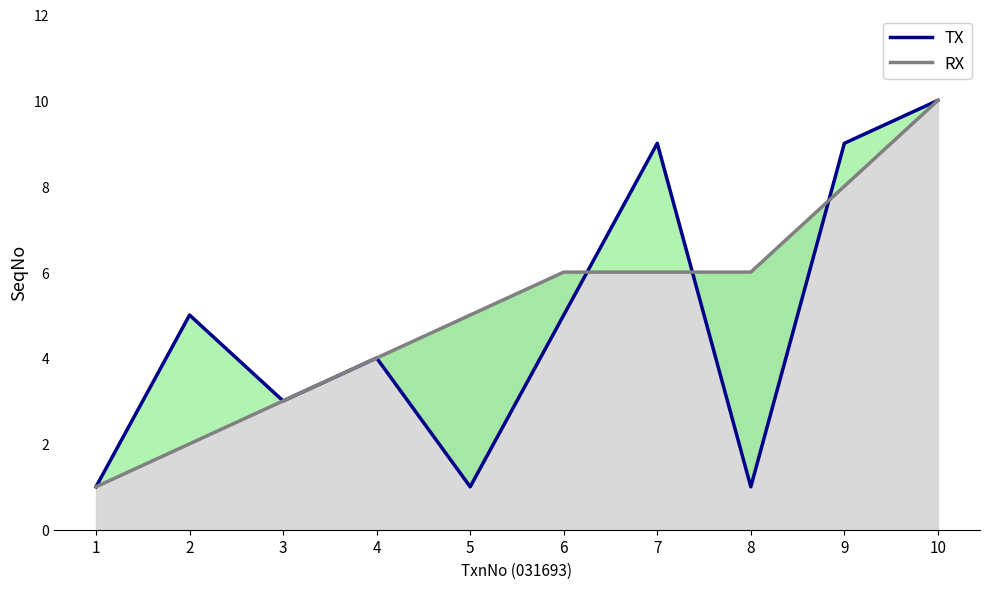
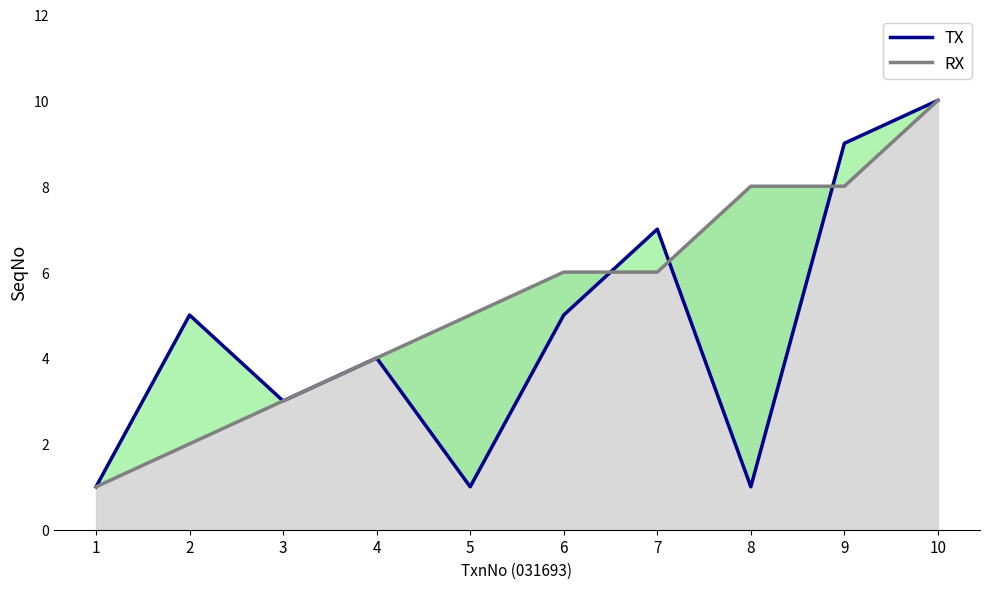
  {
    "TX": {
      "5": 1,
      "6": 5,
-     "7": 9,
+     "7": 7,
      "8": 1
    },
    "RX": {
      "2": 2,
      "7": 6,
-     "8": 6,
+     "8": 8,
      "9": 8
    }
  }
